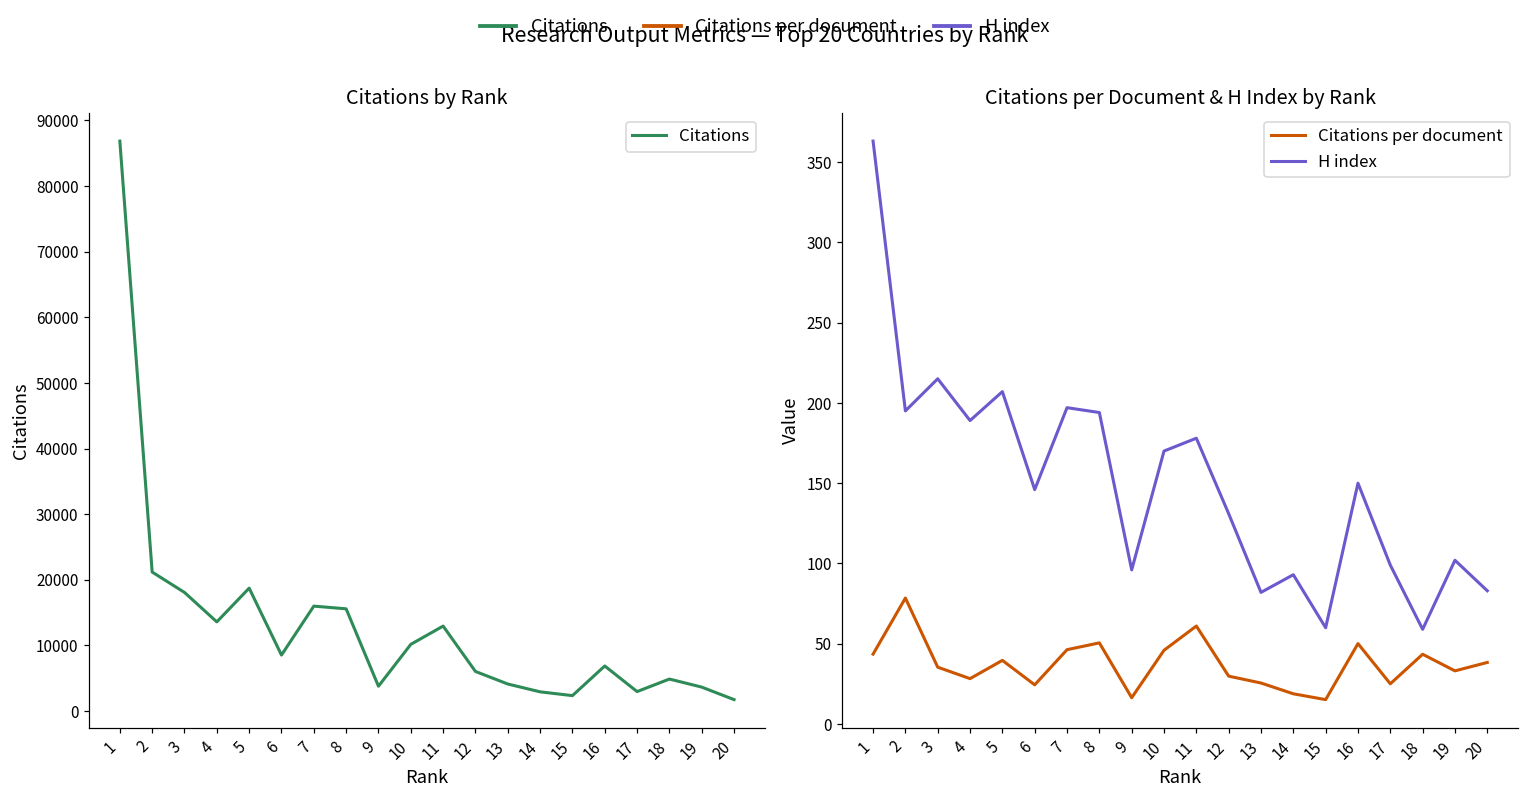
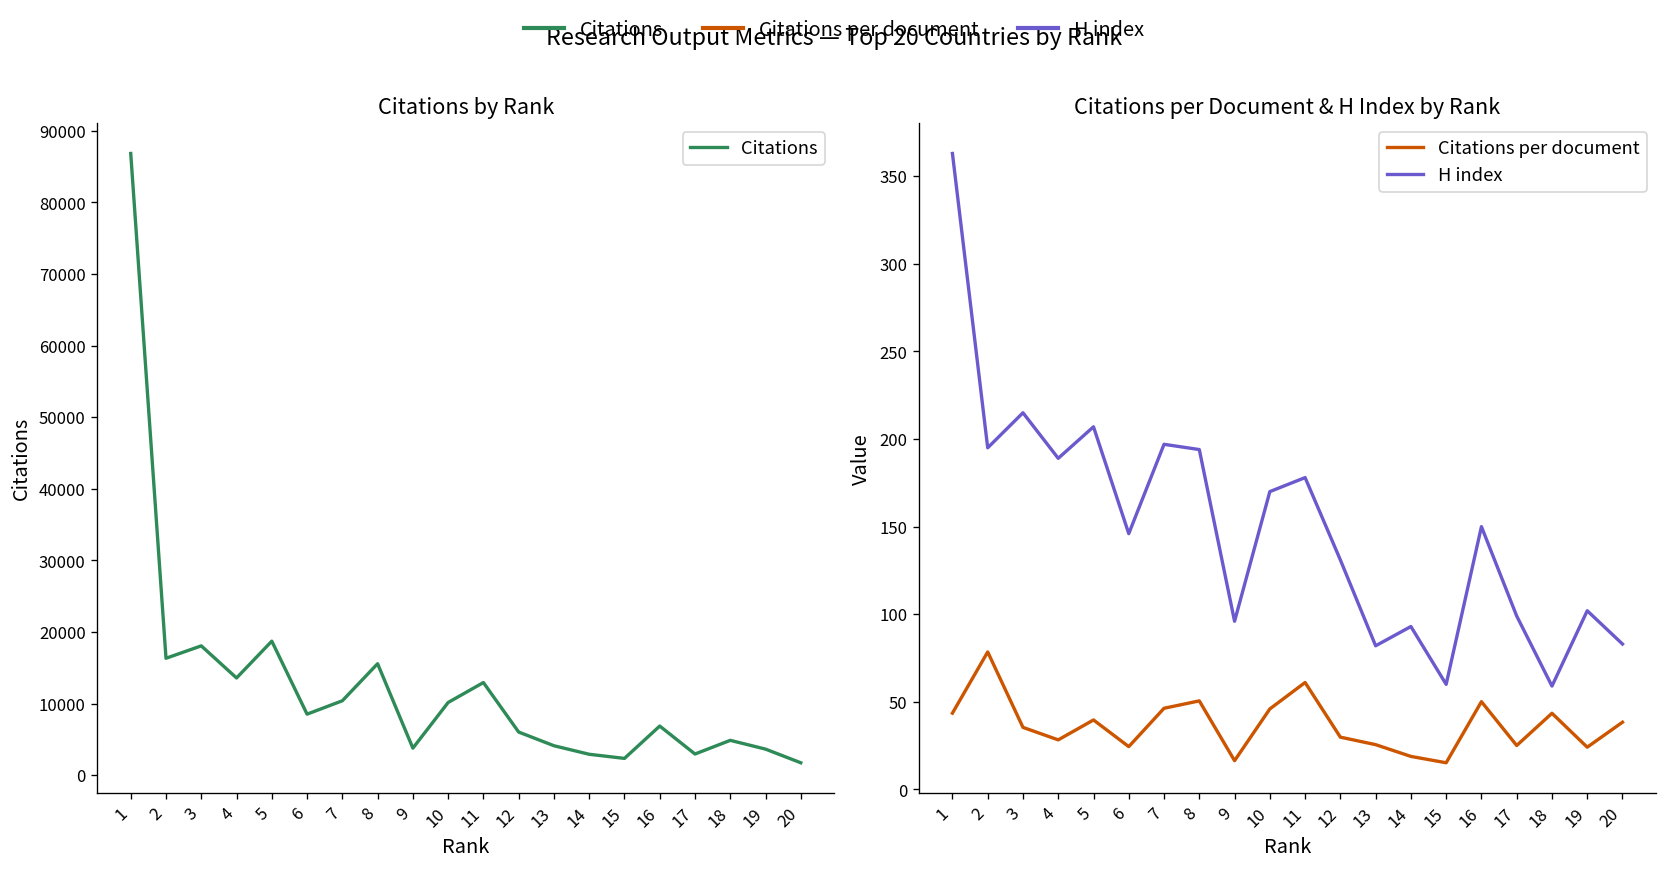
  {
    "Citations by Rank": {
      "1": 87000,
-     "2": 21000,
+     "2": 16000,
      "3": 18000,
      "4": 14000,
      "5": 19000,
      "6": 9000,
-     "7": 16000,
+     "7": 10000,
      "8": 16000,
      "9": 4000,
      "10": 10000,
      "11": 13000,
      "12": 6000,
      "13": 4000,
      "14": 3000,
      "15": 2000,
      "16": 7000,
      "17": 3000,
      "18": 5000,
      "19": 4000,
      "20": 2000
    },
    "Citations per Document & H Index by Rank": {
      "Citations per document": {
        "1": 44,
        "2": 78,
        "3": 35,
        "4": 28,
        "5": 40,
        "6": 24,
        "7": 46,
        "8": 51,
        "9": 16,
        "10": 46,
        "11": 61,
        "12": 30,
        "13": 26,
        "14": 19,
        "15": 15,
        "16": 50,
        "17": 25,
        "18": 43,
-       "19": 33,
+       "19": 24,
        "20": 38
      },
      "H index": {
        "1": 363,
        "2": 195,
        "3": 215,
        "4": 189,
        "5": 207,
        "6": 146,
        "7": 197,
        "8": 194,
        "9": 96,
        "10": 170,
        "11": 178,
        "12": 131,
        "13": 82,
        "14": 93,
        "15": 60,
        "16": 150,
        "17": 99,
        "18": 59,
        "19": 102,
        "20": 83
      }
    }
  }
